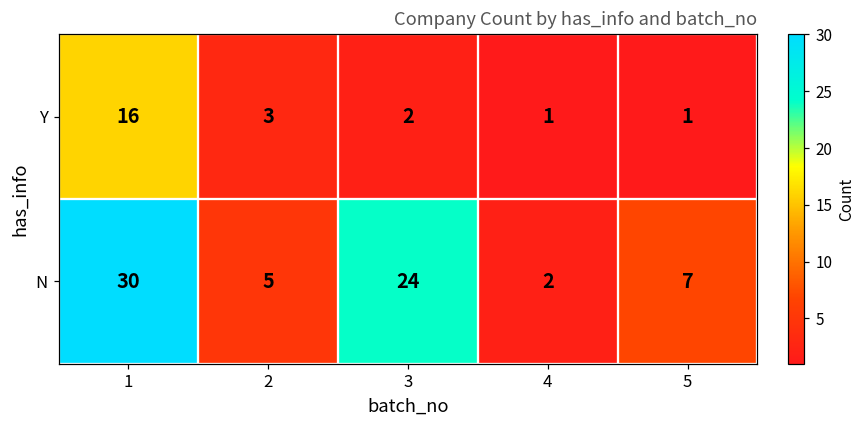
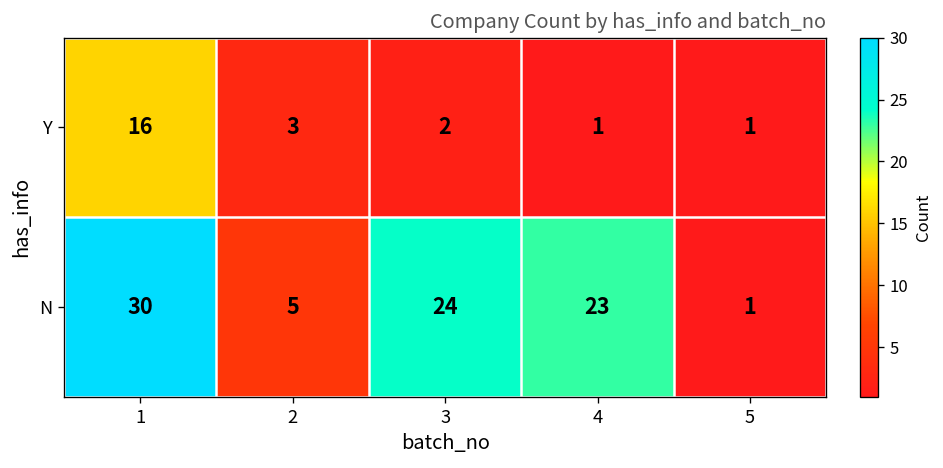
  {
    "Y": {
      "1": 16,
      "2": 3,
      "3": 2,
      "4": 1,
      "5": 1
    },
    "N": {
      "1": 30,
      "2": 5,
      "3": 24,
-     "4": 2,
-     "5": 7
+     "4": 23,
+     "5": 1
    }
  }
